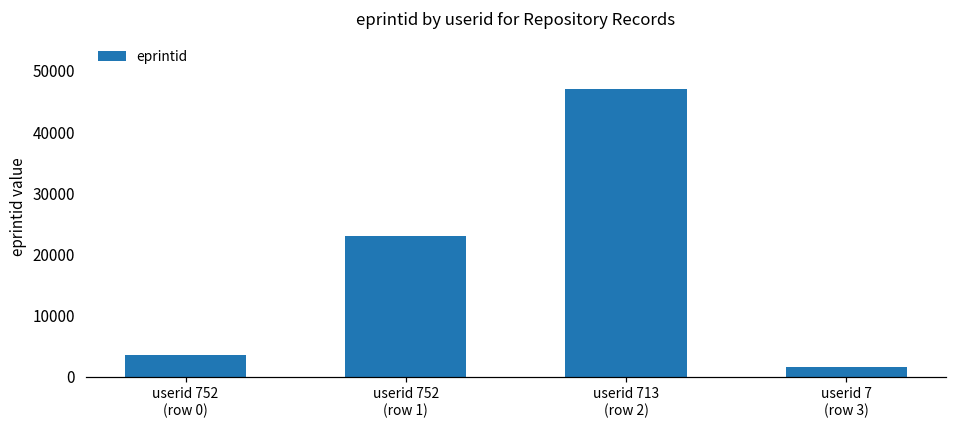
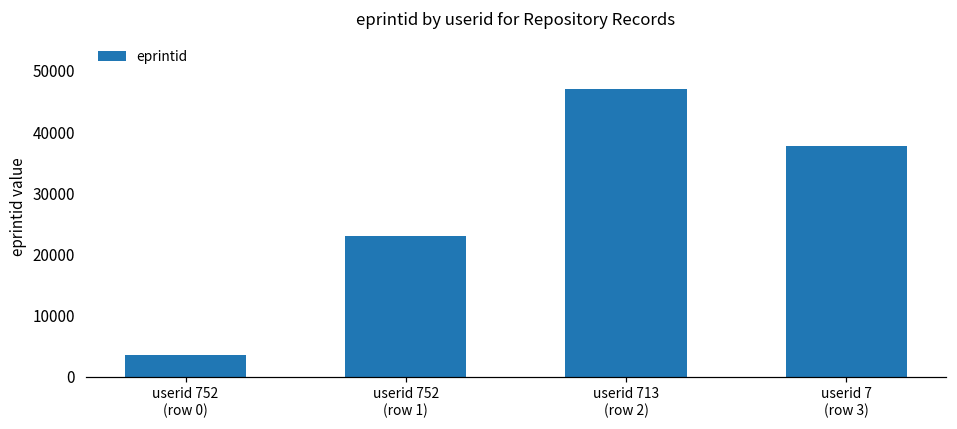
  {
    "userid 752 (row 0)": 3000,
    "userid 752 (row 1)": 23000,
    "userid 713 (row 2)": 47000,
-   "userid 7 (row 3)": 1000
+   "userid 7 (row 3)": 38000
  }
